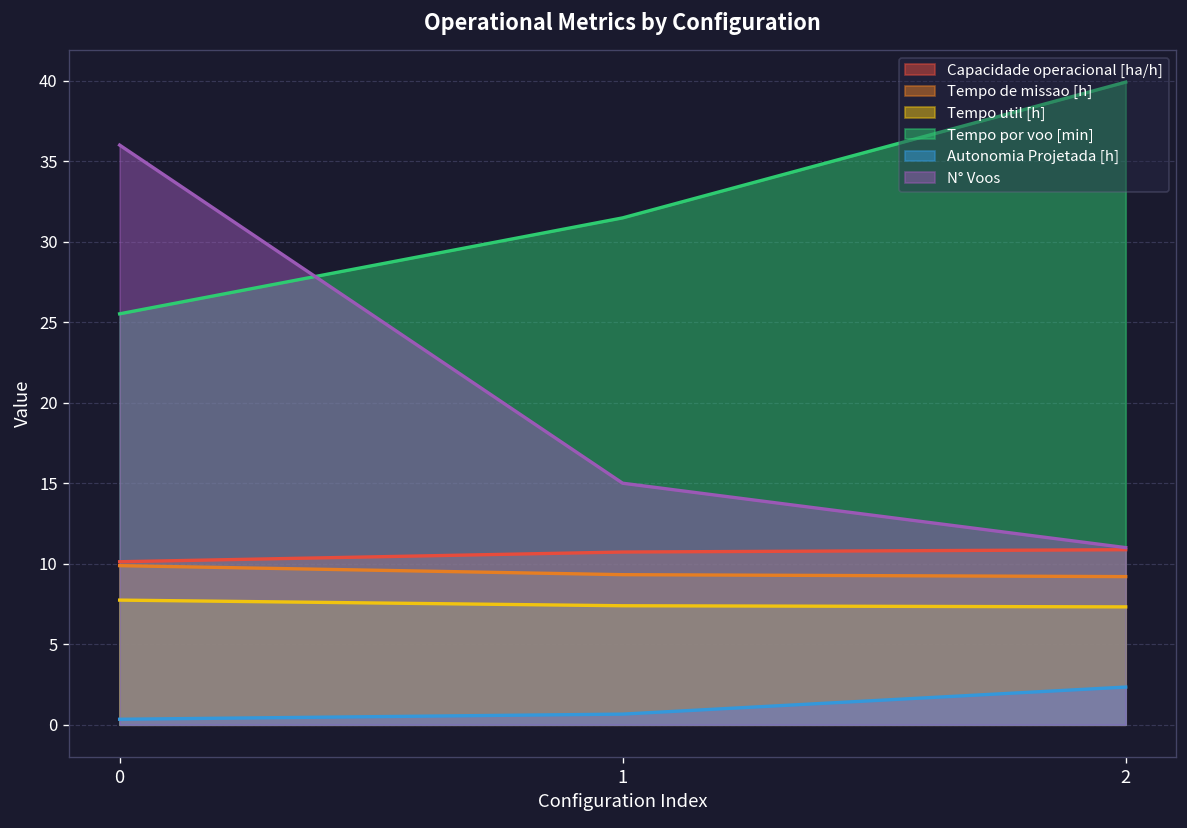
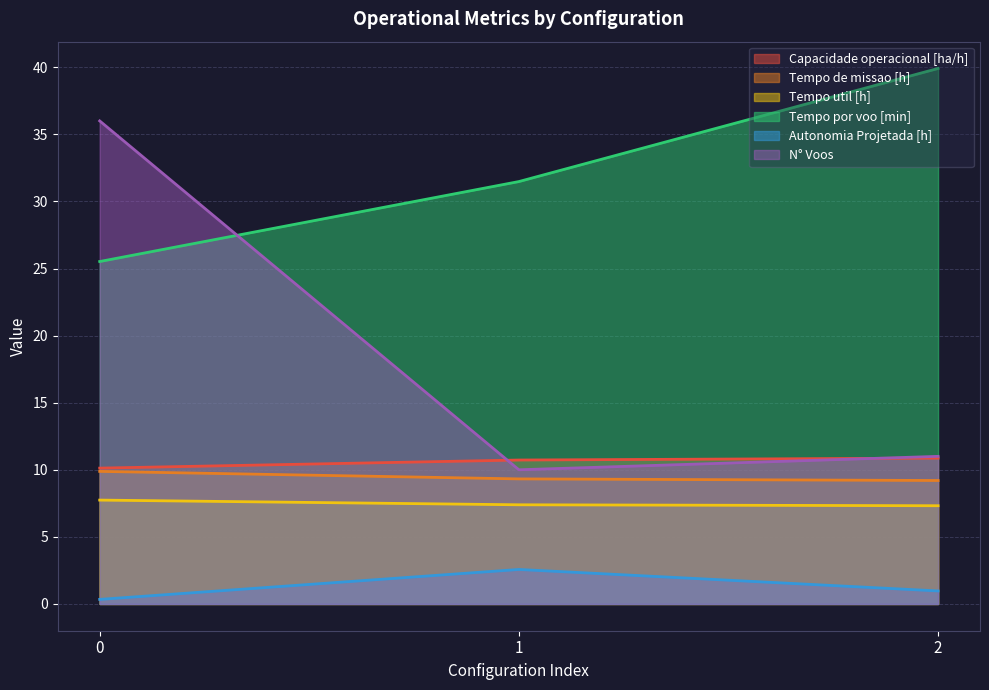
  {
    "Tempo por voo [min]": {
      "0": 25.5,
      "1": 31.5
    },
    "Autonomia Projetada [h]": {
      "0": 0.3,
-     "1": 0.7,
-     "2": 2.3
+     "1": 2.6,
+     "2": 1.0
    },
    "N° Voos": {
      "0": 36,
-     "1": 15
+     "1": 10
    }
  }
